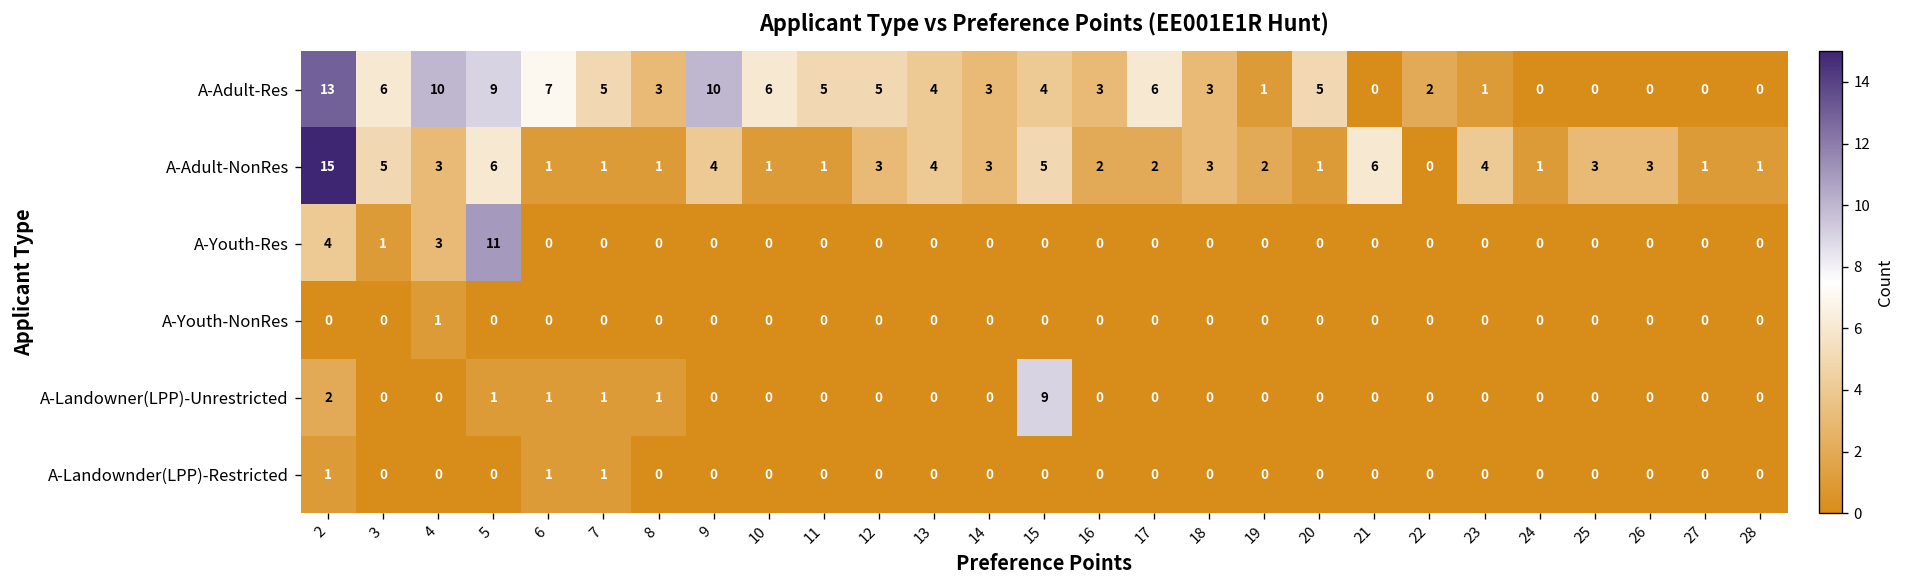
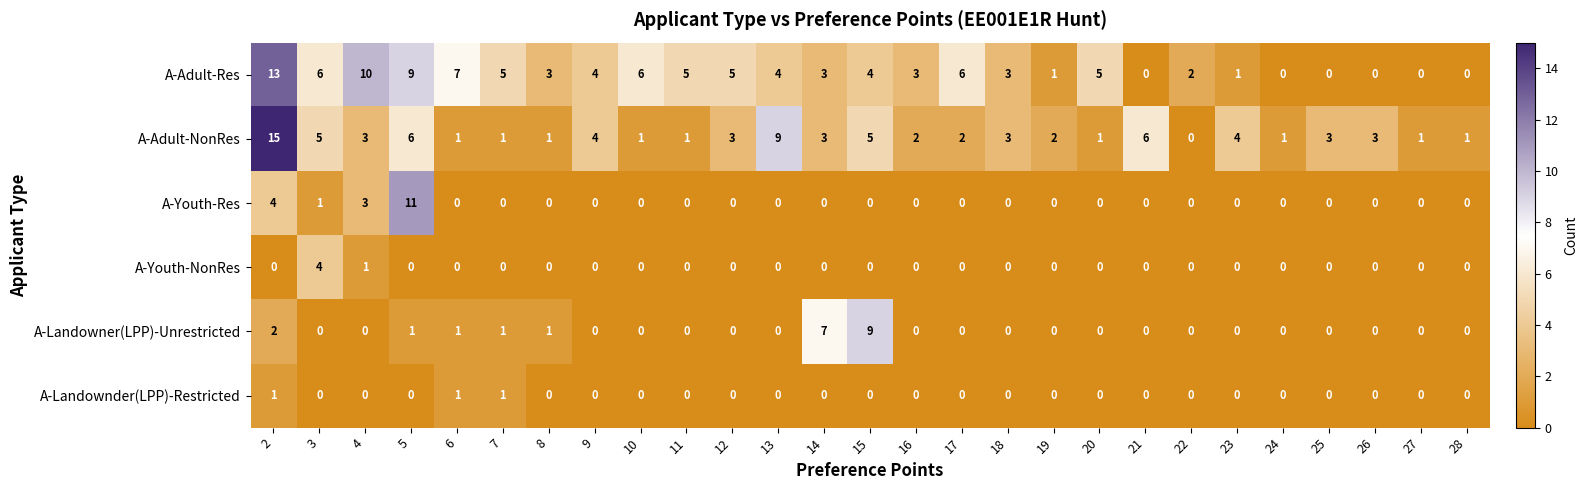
  {
    "A-Adult-Res": {
      "2": 13,
      "3": 6,
      "4": 10,
      "5": 9,
      "6": 7,
      "7": 5,
      "8": 3,
-     "9": 10,
+     "9": 4,
      "10": 6,
      "11": 5,
      "12": 5,
      "13": 4,
      "14": 3,
      "15": 4,
      "16": 3,
      "17": 6,
      "18": 3,
      "19": 1,
      "20": 5,
      "21": 0,
      "22": 2,
      "23": 1,
      "24": 0,
      "25": 0,
      "26": 0,
      "27": 0,
      "28": 0
    },
    "A-Adult-NonRes": {
      "2": 15,
      "3": 5,
      "4": 3,
      "5": 6,
      "6": 1,
      "7": 1,
      "8": 1,
      "9": 4,
      "10": 1,
      "11": 1,
      "12": 3,
-     "13": 4,
+     "13": 9,
      "14": 3,
      "15": 5,
      "16": 2,
      "17": 2,
      "18": 3,
      "19": 2,
      "20": 1,
      "21": 6,
      "22": 0,
      "23": 4,
      "24": 1,
      "25": 3,
      "26": 3,
      "27": 1,
      "28": 1
    },
    "A-Youth-Res": {
      "2": 4,
      "3": 1,
      "4": 3,
      "5": 11,
      "6": 0,
      "7": 0,
      "8": 0,
      "9": 0,
      "10": 0,
      "11": 0,
      "12": 0,
      "13": 0,
      "14": 0,
      "15": 0,
      "16": 0,
      "17": 0,
      "18": 0,
      "19": 0,
      "20": 0,
      "21": 0,
      "22": 0,
      "23": 0,
      "24": 0,
      "25": 0,
      "26": 0,
      "27": 0,
      "28": 0
    },
    "A-Youth-NonRes": {
      "2": 0,
-     "3": 0,
+     "3": 4,
      "4": 1,
      "5": 0,
      "6": 0,
      "7": 0,
      "8": 0,
      "9": 0,
      "10": 0,
      "11": 0,
      "12": 0,
      "13": 0,
      "14": 0,
      "15": 0,
      "16": 0,
      "17": 0,
      "18": 0,
      "19": 0,
      "20": 0,
      "21": 0,
      "22": 0,
      "23": 0,
      "24": 0,
      "25": 0,
      "26": 0,
      "27": 0,
      "28": 0
    },
    "A-Landowner(LPP)-Unrestricted": {
      "2": 2,
      "3": 0,
      "4": 0,
      "5": 1,
      "6": 1,
      "7": 1,
      "8": 1,
      "9": 0,
      "10": 0,
      "11": 0,
      "12": 0,
      "13": 0,
-     "14": 0,
+     "14": 7,
      "15": 9,
      "16": 0,
      "17": 0,
      "18": 0,
      "19": 0,
      "20": 0,
      "21": 0,
      "22": 0,
      "23": 0,
      "24": 0,
      "25": 0,
      "26": 0,
      "27": 0,
      "28": 0
    },
    "A-Landownder(LPP)-Restricted": {
      "2": 1,
      "3": 0,
      "4": 0,
      "5": 0,
      "6": 1,
      "7": 1,
      "8": 0,
      "9": 0,
      "10": 0,
      "11": 0,
      "12": 0,
      "13": 0,
      "14": 0,
      "15": 0,
      "16": 0,
      "17": 0,
      "18": 0,
      "19": 0,
      "20": 0,
      "21": 0,
      "22": 0,
      "23": 0,
      "24": 0,
      "25": 0,
      "26": 0,
      "27": 0,
      "28": 0
    }
  }
